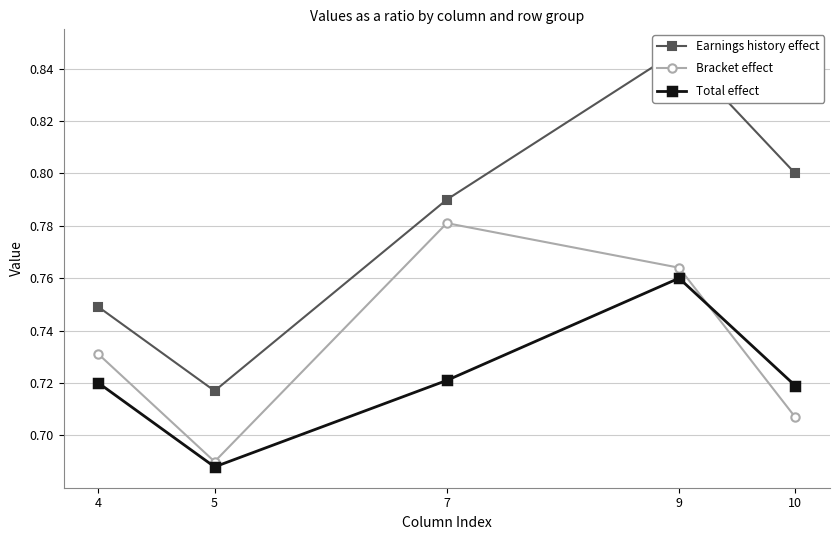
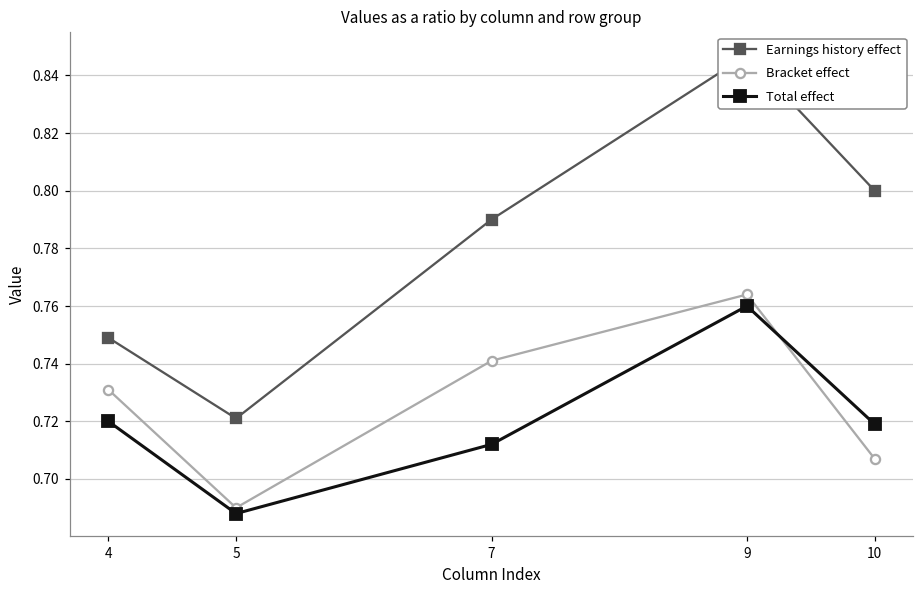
  {
    "Earnings history effect": {
      "4": 0.749,
-     "5": 0.717,
+     "5": 0.721,
      "7": 0.790,
      "10": 0.800
    },
    "Bracket effect": {
      "4": 0.731,
      "5": 0.690,
-     "7": 0.781,
+     "7": 0.741,
      "9": 0.764,
      "10": 0.707
    },
    "Total effect": {
      "4": 0.720,
      "5": 0.688,
-     "7": 0.721,
+     "7": 0.712,
      "9": 0.760,
      "10": 0.719
    }
  }
